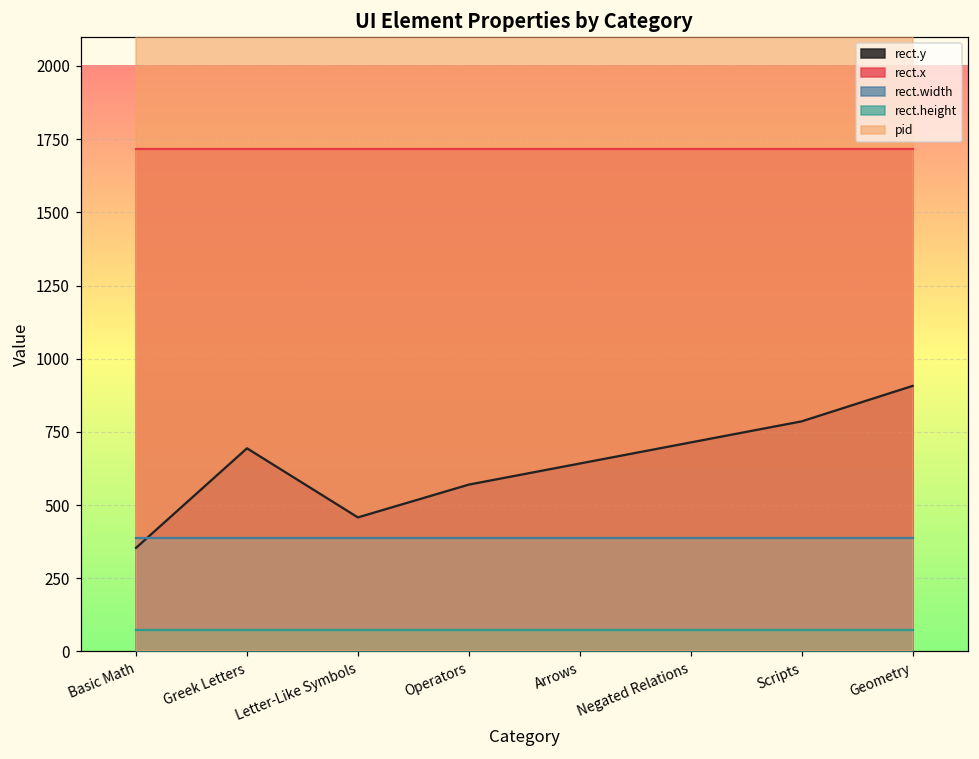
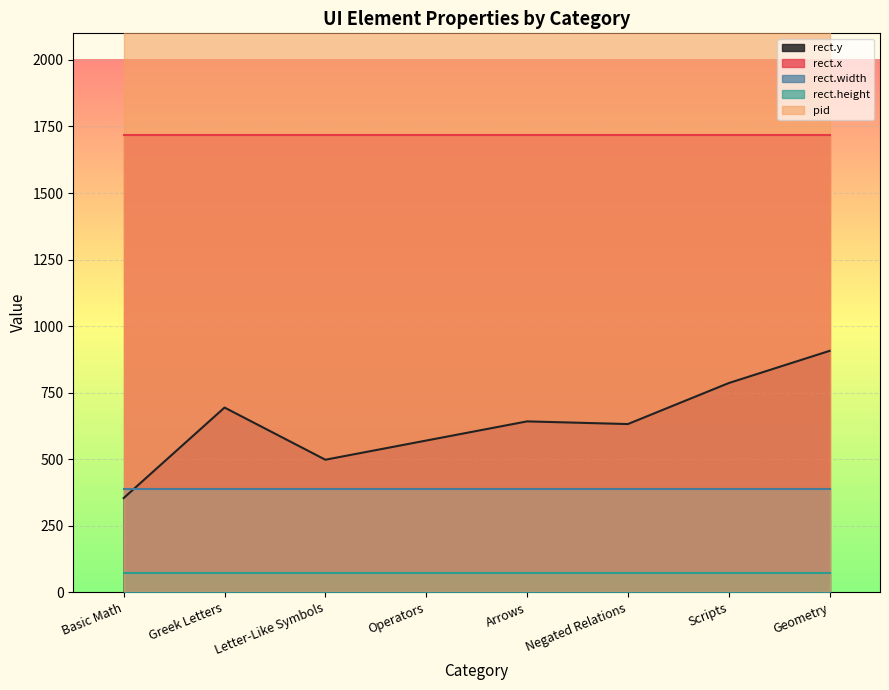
  {
    "rect.y": {
      "Basic Math": 350,
      "Greek Letters": 690,
-     "Letter-Like Symbols": 460,
+     "Letter-Like Symbols": 500,
      "Operators": 570,
      "Arrows": 640,
-     "Negated Relations": 710,
+     "Negated Relations": 630,
      "Scripts": 790,
      "Geometry": 910
    },
    "rect.x": {
      "Basic Math": 1720,
      "Greek Letters": 1720,
      "Letter-Like Symbols": 1720,
      "Operators": 1720,
      "Arrows": 1720,
      "Negated Relations": 1720,
      "Scripts": 1720,
      "Geometry": 1720
    }
  }
